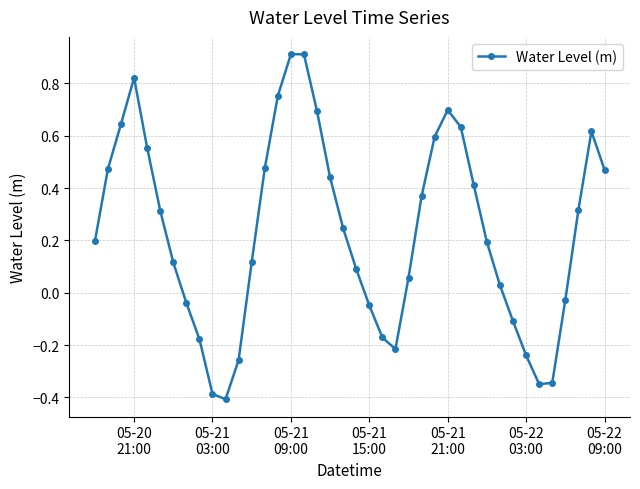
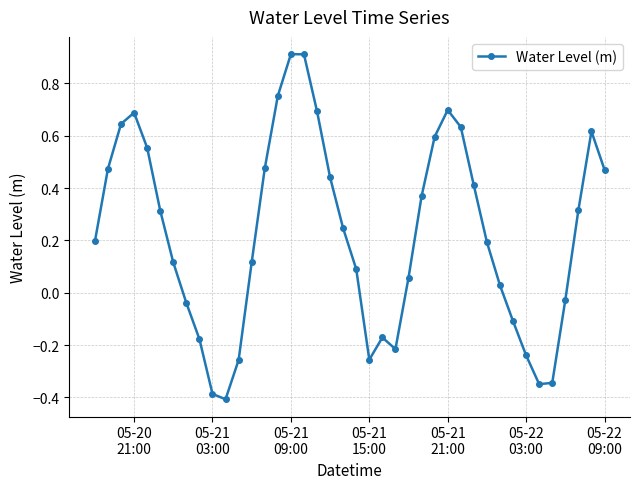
  {
-   "05-20 21:00": 0.82,
+   "05-20 21:00": 0.69,
    "05-21 03:00": -0.39,
    "05-21 09:00": 0.91,
-   "05-21 15:00": -0.05,
+   "05-21 15:00": -0.26,
    "05-21 21:00": 0.70,
    "05-22 03:00": -0.24,
    "05-22 09:00": 0.47
  }
